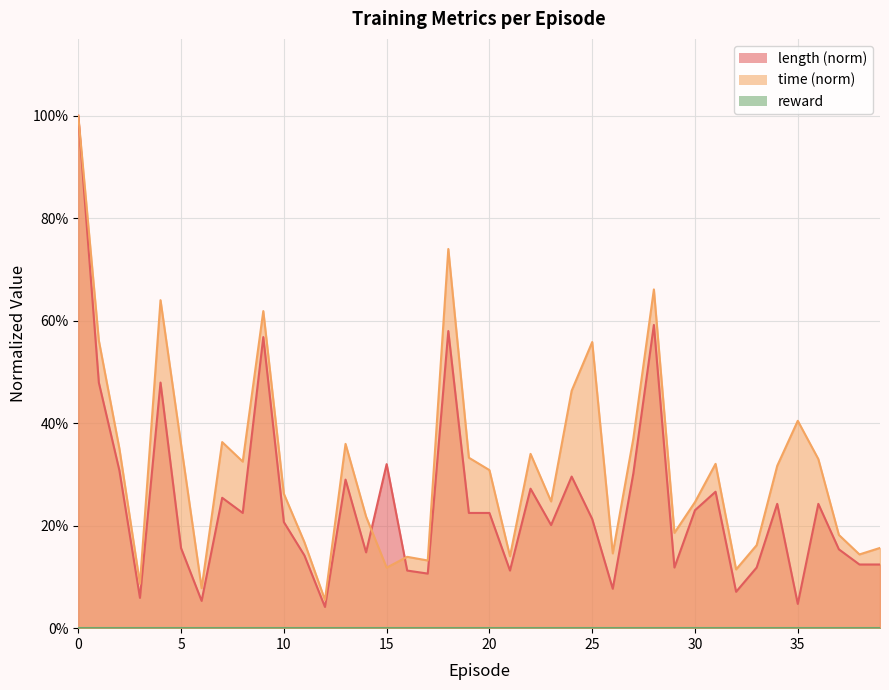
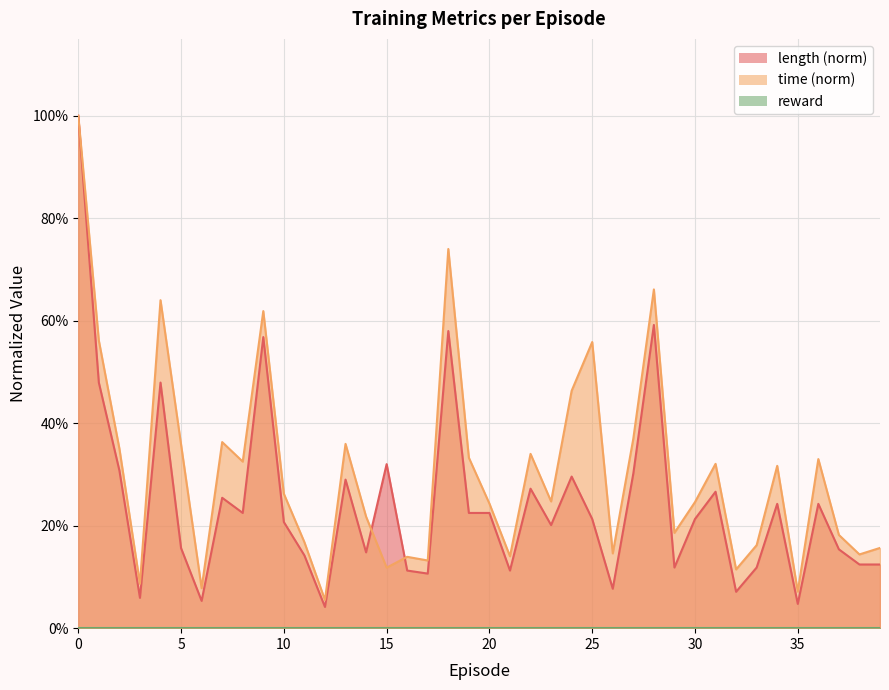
  {
    "length (norm)": {
      "5": "16%",
      "10": "21%",
      "15": "32%",
      "20": "22%",
      "25": "21%",
-     "30": "23%",
+     "30": "21%",
      "35": "5%"
    },
    "time (norm)": {
      "5": "36%",
      "10": "26%",
      "15": "12%",
-     "20": "31%",
+     "20": "24%",
      "25": "56%",
      "30": "25%",
-     "35": "40%"
+     "35": "7%"
    },
    "reward": {
      "0": "0%",
      "5": "0%",
      "10": "0%",
      "15": "0%",
      "20": "0%",
      "25": "0%",
      "30": "0%",
      "35": "0%"
    }
  }
